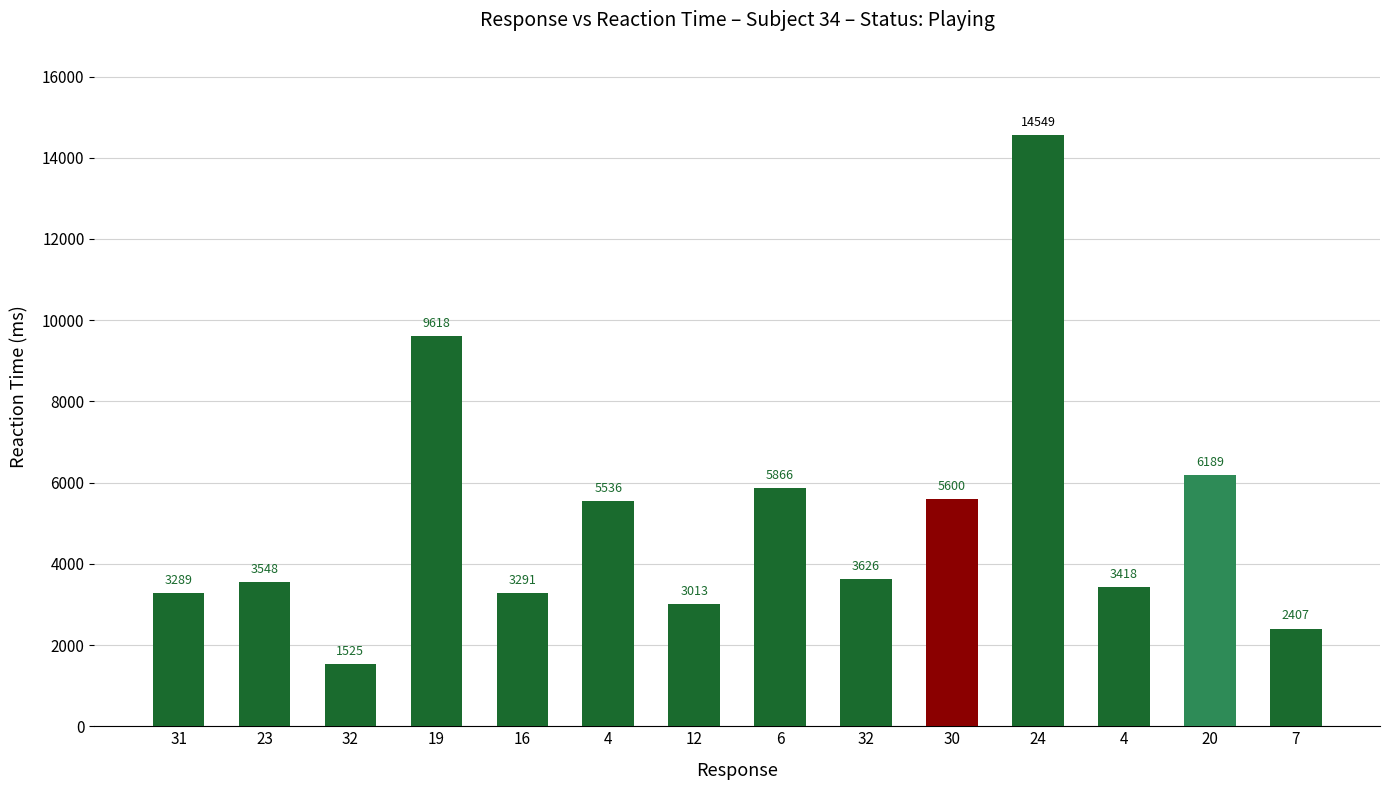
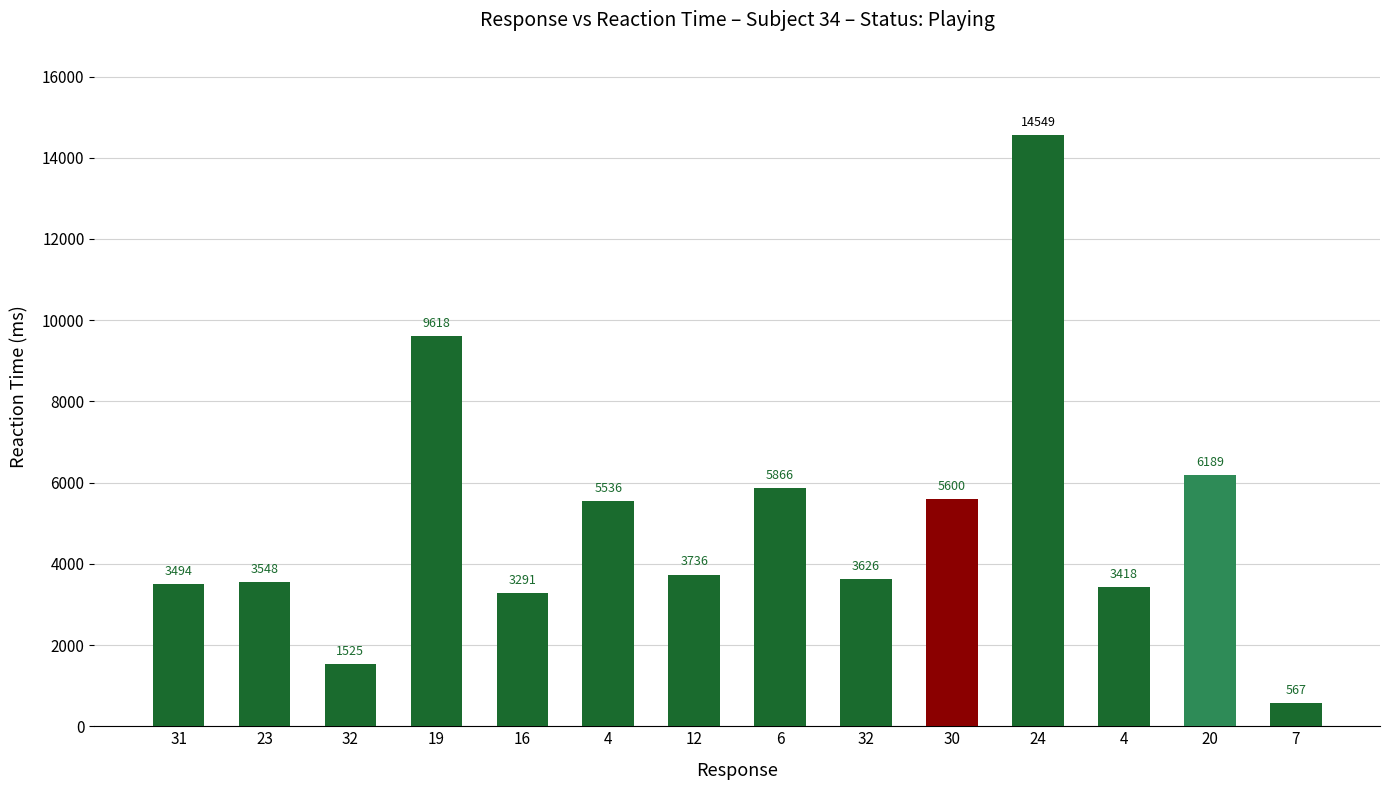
  {
-   "31": 3289,
+   "31": 3494,
    "23": 3548,
    "19": 9618,
    "16": 3291,
-   "12": 3013,
+   "12": 3736,
    "6": 5866,
    "30": 5600,
    "24": 14549,
    "20": 6189,
-   "7": 2407
+   "7": 567
  }
